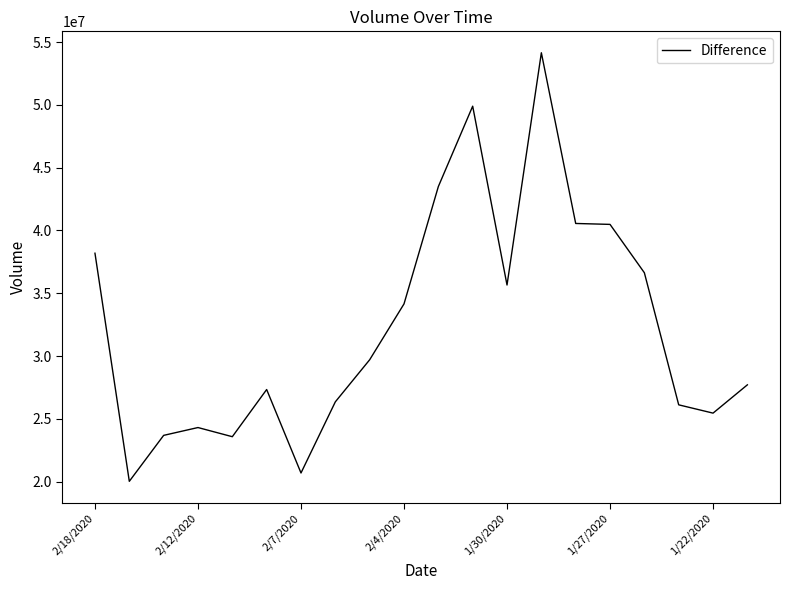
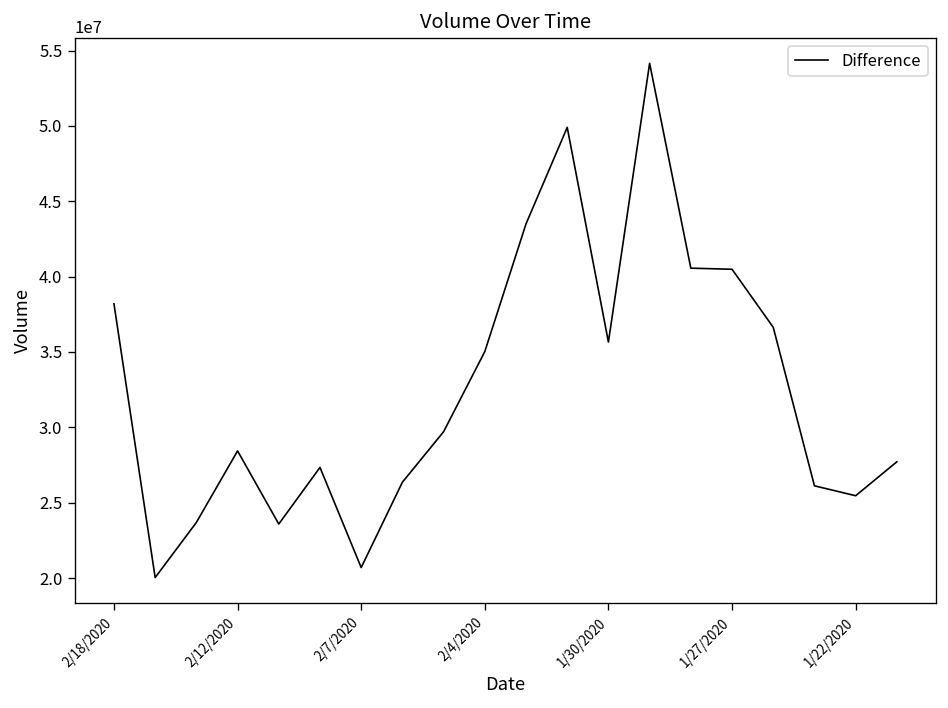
  {
    "2/18/2020": 38200000,
-   "2/12/2020": 24300000,
+   "2/12/2020": 28400000,
    "2/7/2020": 20700000,
-   "2/4/2020": 34200000,
+   "2/4/2020": 35000000,
    "1/30/2020": 35700000,
    "1/27/2020": 40500000,
    "1/22/2020": 25500000
  }
